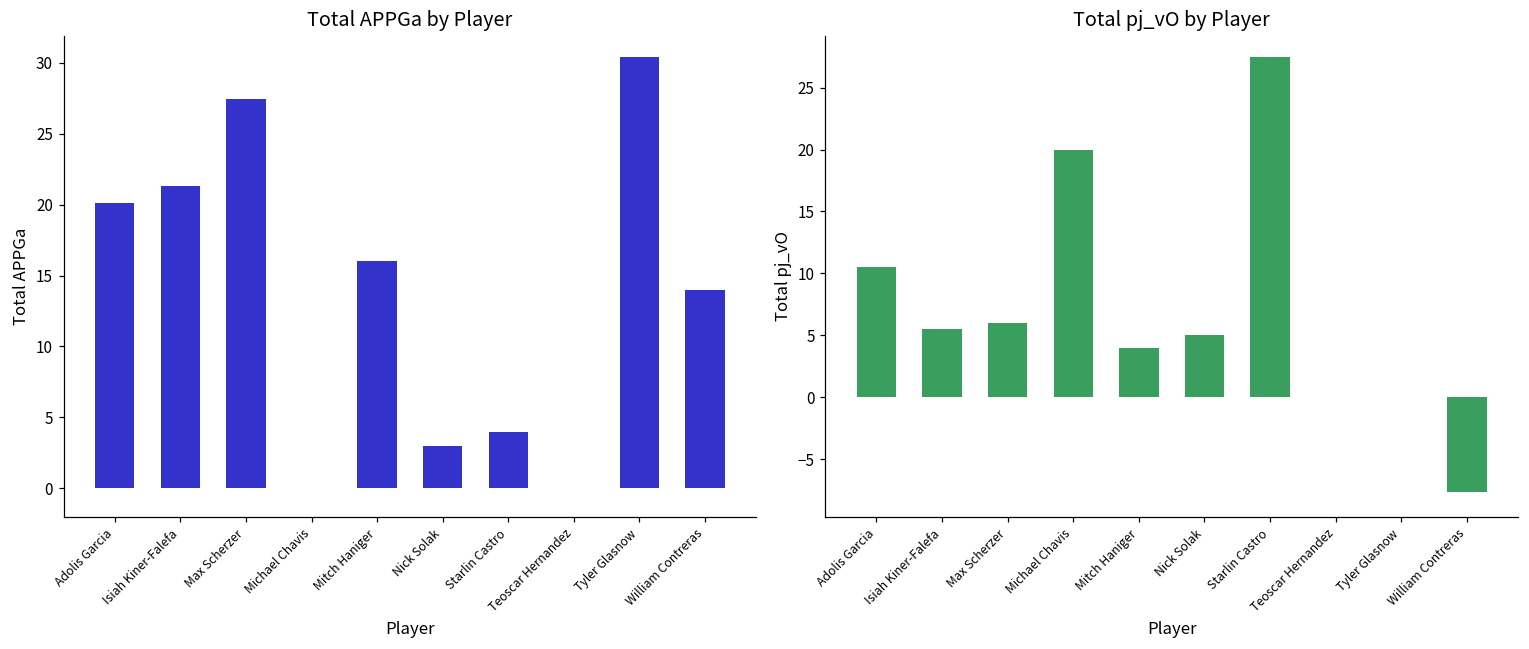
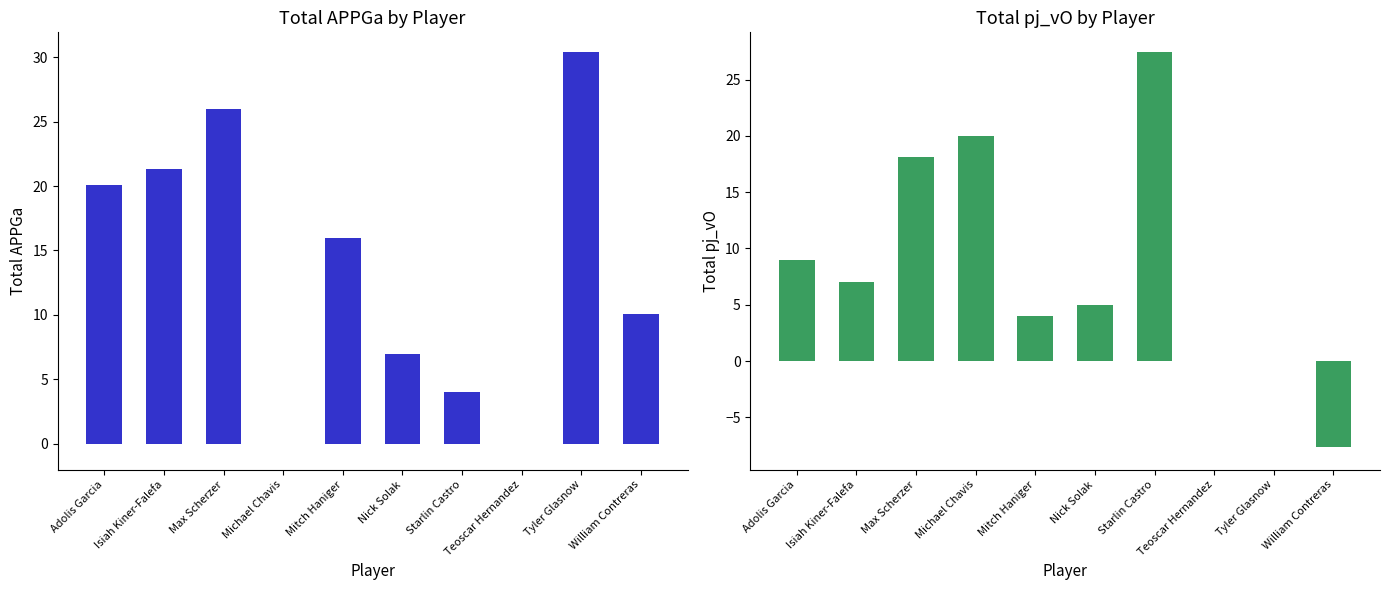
  {
    "Total APPGa by Player": {
      "Adolis Garcia": 20.1,
      "Isiah Kiner-Falefa": 21.3,
-     "Max Scherzer": 27.5,
+     "Max Scherzer": 26.0,
      "Michael Chavis": 0.0,
      "Mitch Haniger": 16.0,
-     "Nick Solak": 3,
+     "Nick Solak": 7,
      "Starlin Castro": 4.0,
      "Teoscar Hernandez": 0.0,
      "Tyler Glasnow": 30.4,
-     "William Contreras": 14.0
+     "William Contreras": 10.1
    },
    "Total pj_vO by Player": {
-     "Adolis Garcia": 10.5,
-     "Isiah Kiner-Falefa": 5.5,
-     "Max Scherzer": 6.0,
+     "Adolis Garcia": 9.0,
+     "Isiah Kiner-Falefa": 7.0,
+     "Max Scherzer": 18.1,
      "Michael Chavis": 20.0,
      "Mitch Haniger": 4.0,
      "Nick Solak": 5.0,
      "Starlin Castro": 27.5,
      "Teoscar Hernandez": 0.0,
      "Tyler Glasnow": 0.0,
      "William Contreras": -7.7
    }
  }
